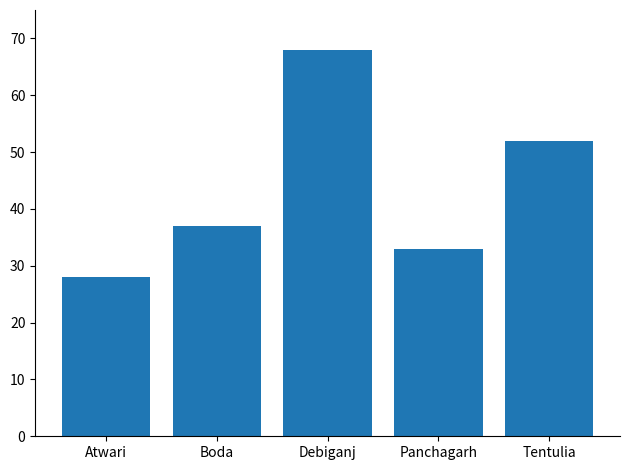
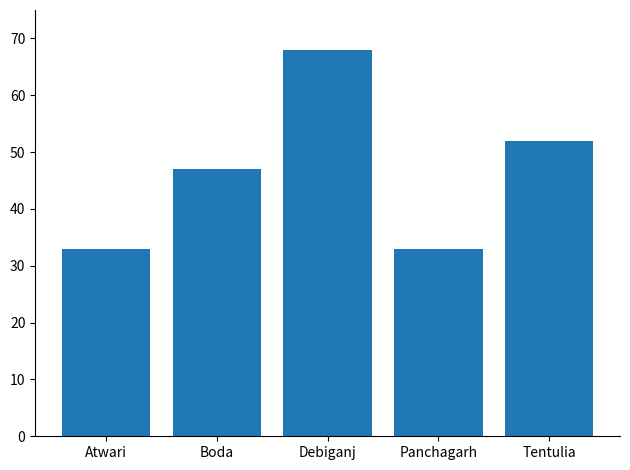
  {
-   "Atwari": 28,
-   "Boda": 37,
+   "Atwari": 33,
+   "Boda": 47,
    "Debiganj": 68,
    "Panchagarh": 33,
    "Tentulia": 52
  }
